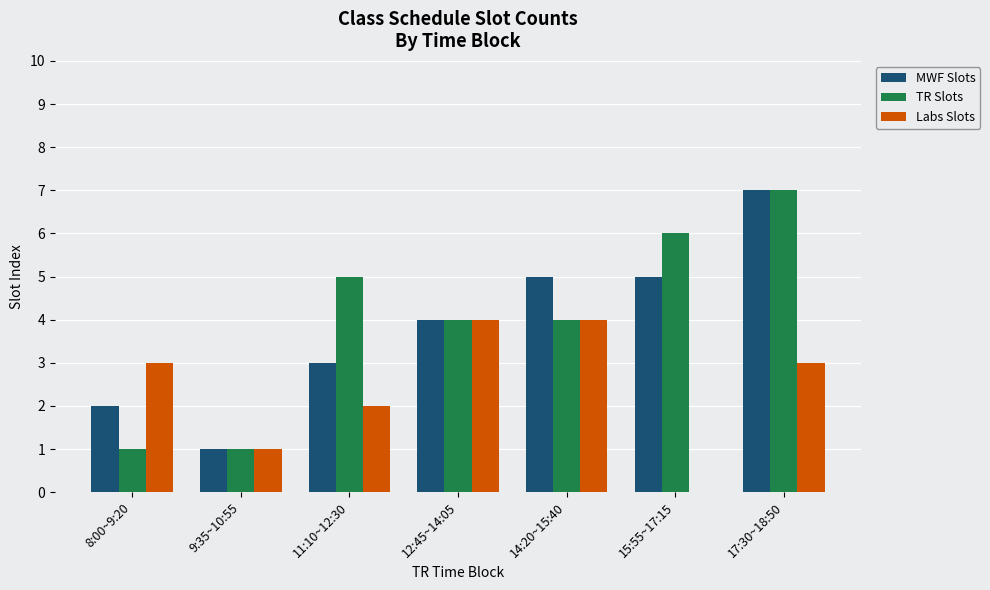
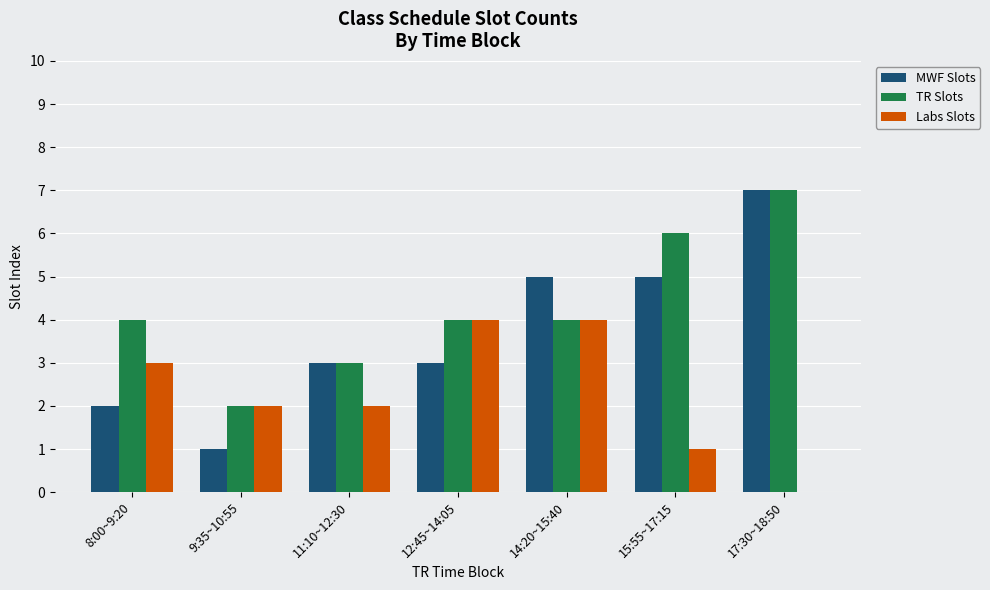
  {
    "MWF Slots": {
      "8:00~9:20": 2,
      "9:35~10:55": 1,
      "11:10~12:30": 3,
-     "12:45~14:05": 4,
+     "12:45~14:05": 3,
      "14:20~15:40": 5,
      "15:55~17:15": 5,
      "17:30~18:50": 7
    },
    "TR Slots": {
-     "8:00~9:20": 1,
-     "9:35~10:55": 1,
-     "11:10~12:30": 5,
+     "8:00~9:20": 4,
+     "9:35~10:55": 2,
+     "11:10~12:30": 3,
      "12:45~14:05": 4,
      "14:20~15:40": 4,
      "15:55~17:15": 6,
      "17:30~18:50": 7
    },
    "Labs Slots": {
      "8:00~9:20": 3,
-     "9:35~10:55": 1,
+     "9:35~10:55": 2,
      "11:10~12:30": 2,
      "12:45~14:05": 4,
      "14:20~15:40": 4,
-     "15:55~17:15": 0,
-     "17:30~18:50": 3
+     "15:55~17:15": 1,
+     "17:30~18:50": 0
    }
  }
